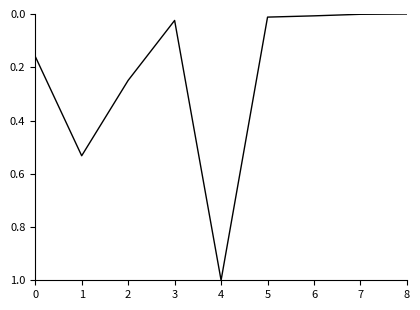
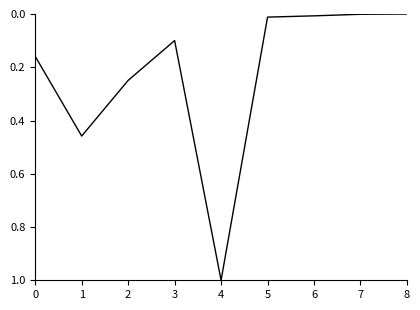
  {
    "0": 0.16,
-   "1": 0.53,
+   "1": 0.46,
    "2": 0.25,
-   "3": 0.02,
+   "3": 0.10,
    "4": 1.00,
    "5": 0.01,
    "6": 0.01,
    "7": 0.00,
    "8": 0.00
  }
